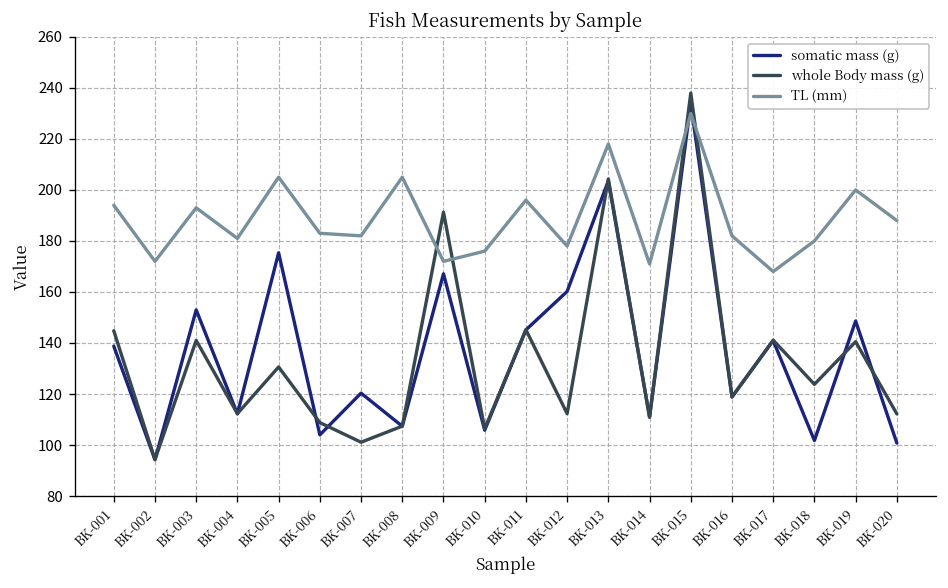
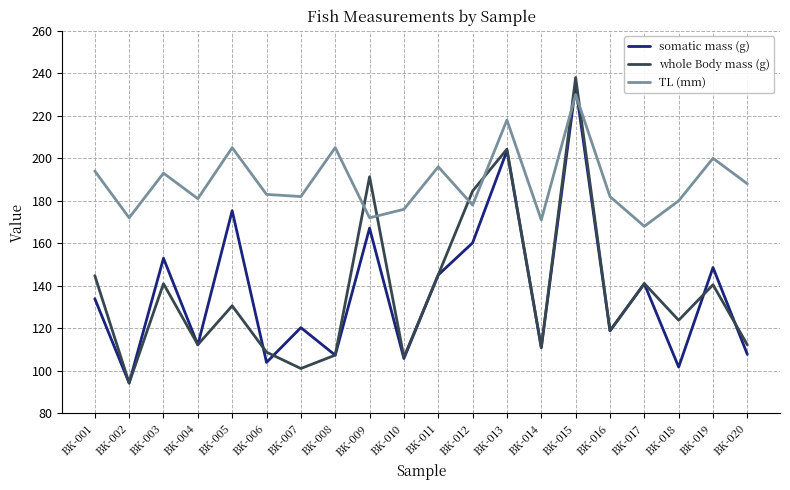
  {
    "somatic mass (g)": {
-     "BK-001": 139,
+     "BK-001": 134,
      "BK-003": 153,
      "BK-005": 175,
      "BK-006": 104,
      "BK-007": 120,
      "BK-009": 167,
      "BK-012": 160,
      "BK-015": 234,
      "BK-018": 102,
      "BK-019": 149,
-     "BK-020": 101
+     "BK-020": 108
    },
    "whole Body mass (g)": {
      "BK-001": 145,
      "BK-003": 141,
      "BK-005": 131,
      "BK-006": 109,
      "BK-007": 101,
      "BK-009": 191,
-     "BK-012": 112,
+     "BK-012": 185,
      "BK-015": 238,
      "BK-018": 124,
      "BK-019": 141,
      "BK-020": 112
    },
    "TL (mm)": {
      "BK-001": 194,
      "BK-002": 172,
      "BK-003": 193,
      "BK-004": 181,
      "BK-005": 205,
      "BK-006": 183,
      "BK-007": 182,
      "BK-008": 205,
      "BK-009": 172,
      "BK-010": 176,
      "BK-011": 196,
      "BK-012": 178,
      "BK-013": 218,
      "BK-014": 171,
      "BK-015": 230,
      "BK-016": 182,
      "BK-017": 168,
      "BK-018": 180,
      "BK-019": 200,
      "BK-020": 188
    }
  }
